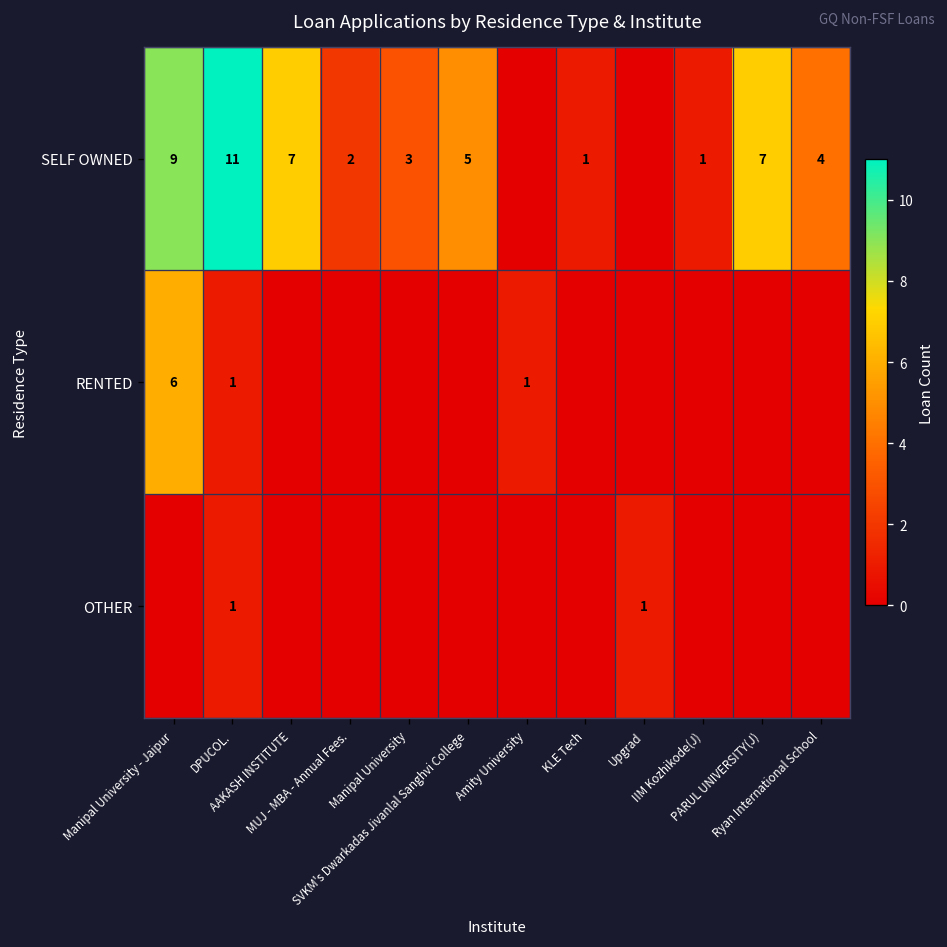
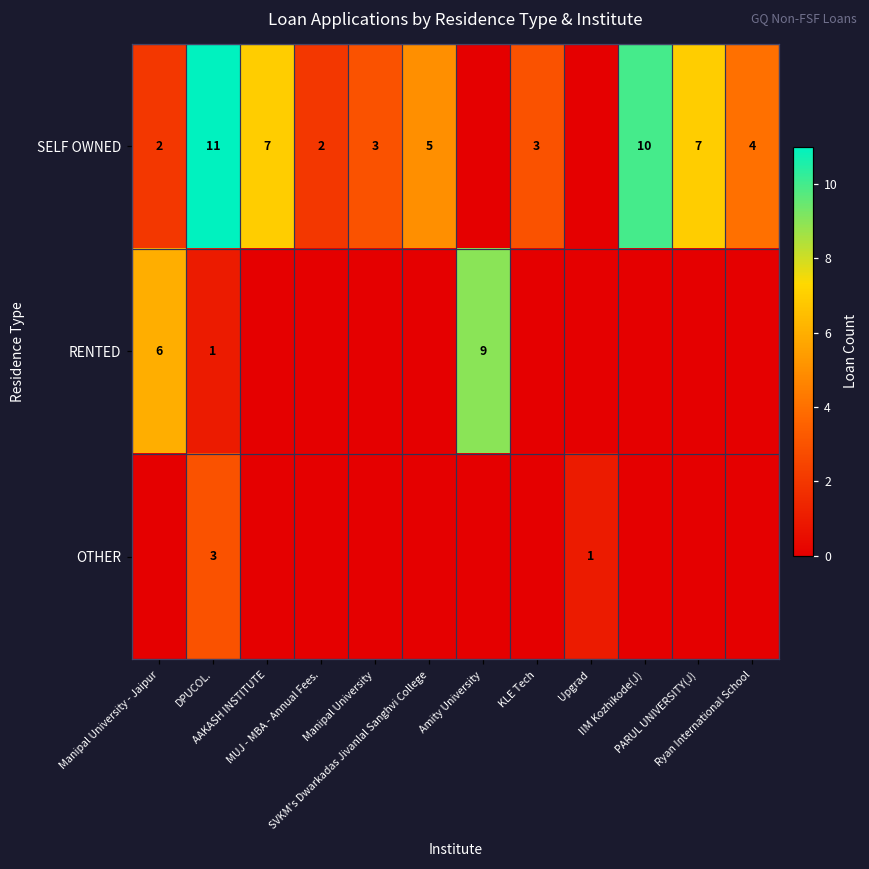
  {
    "SELF OWNED": {
-     "Manipal University - Jaipur": 9,
+     "Manipal University - Jaipur": 2,
      "DPUCOL.": 11,
      "AAKASH INSTITUTE": 7,
      "MUJ - MBA - Annual Fees.": 2,
      "Manipal University": 3,
      "SVKM's Dwarkadas Jivanlal Sanghvi College": 5,
-     "KLE Tech": 1,
-     "IIM Kozhikode(J)": 1,
+     "KLE Tech": 3,
+     "IIM Kozhikode(J)": 10,
      "PARUL UNIVERSITY(J)": 7,
      "Ryan International School": 4
    },
    "RENTED": {
      "Manipal University - Jaipur": 6,
      "DPUCOL.": 1,
-     "Amity University": 1
+     "Amity University": 9
    },
    "OTHER": {
-     "DPUCOL.": 1,
+     "DPUCOL.": 3,
      "Upgrad": 1
    }
  }
